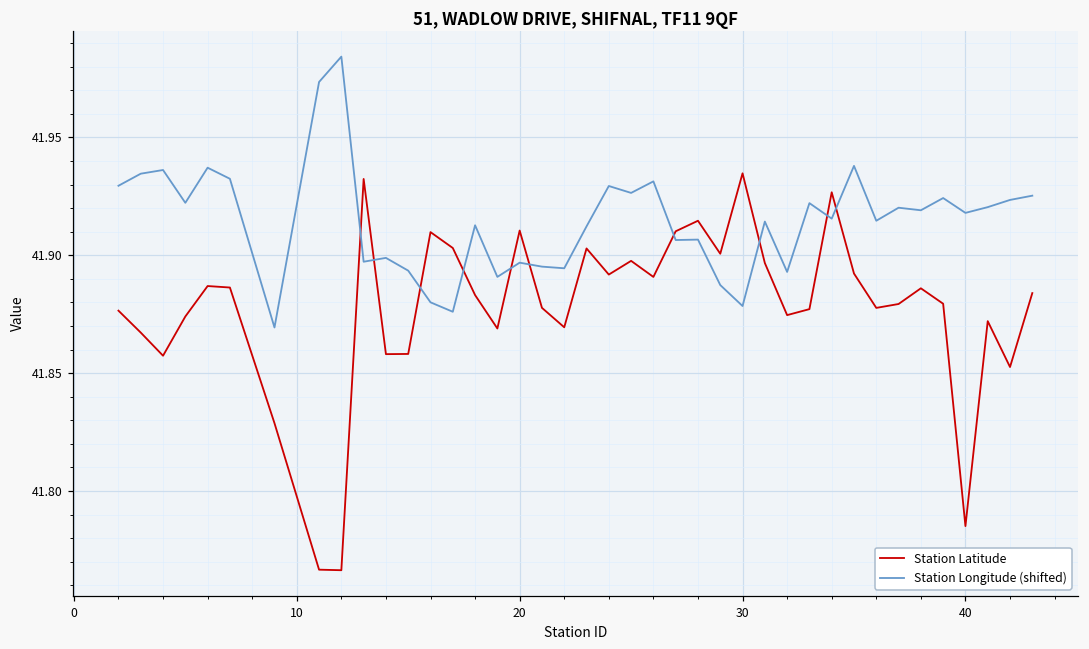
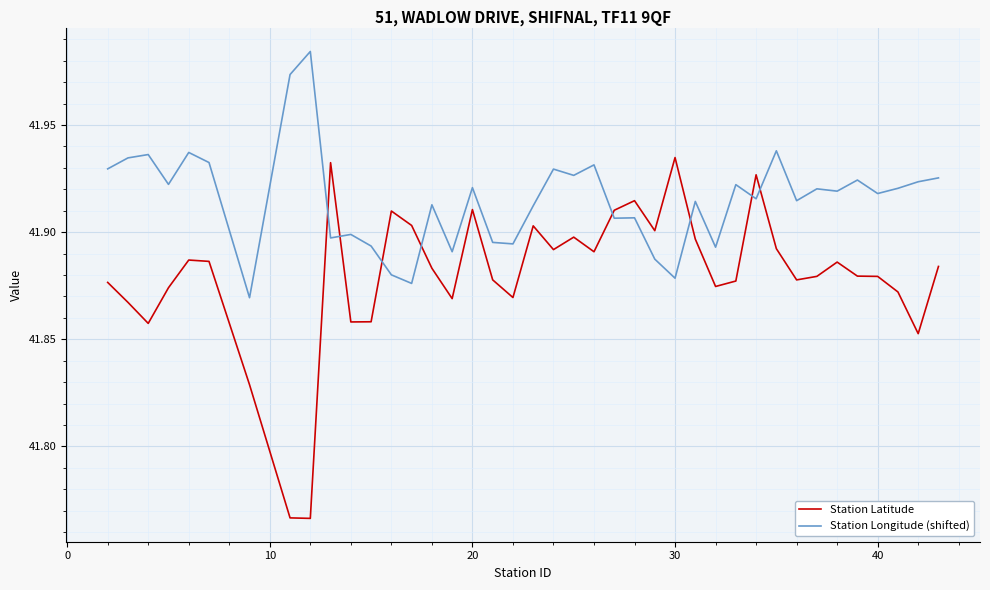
  {
    "Station Latitude": {
      "20": 41.911,
      "30": 41.935,
-     "40": 41.785
+     "40": 41.879
    },
    "Station Longitude (shifted)": {
-     "20": 41.897,
+     "20": 41.921,
      "30": 41.879,
      "40": 41.918
    }
  }
